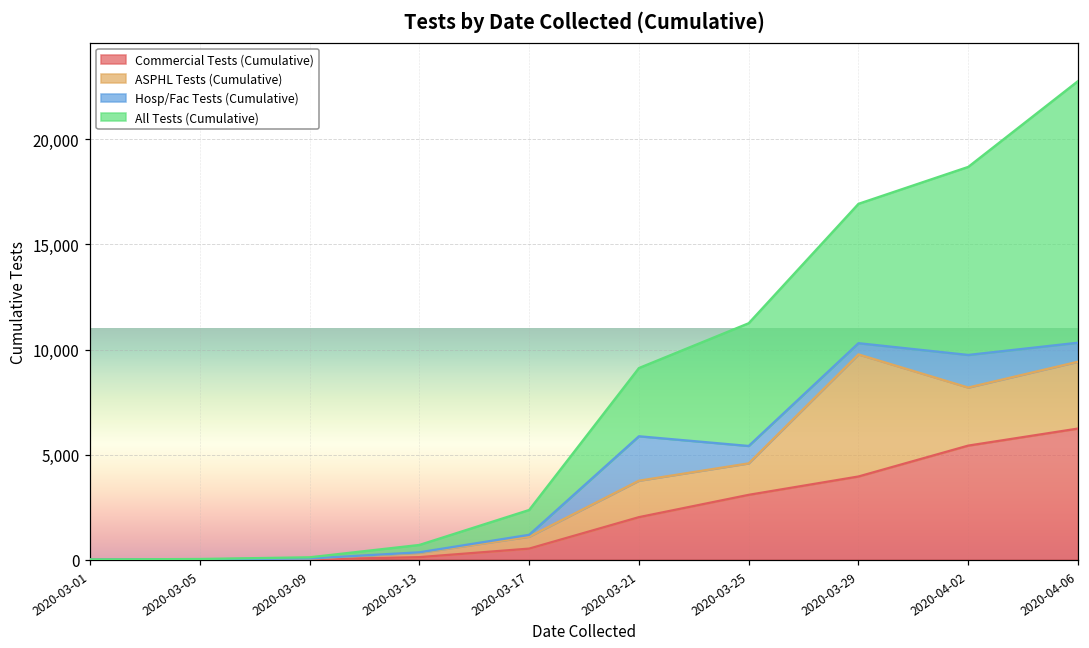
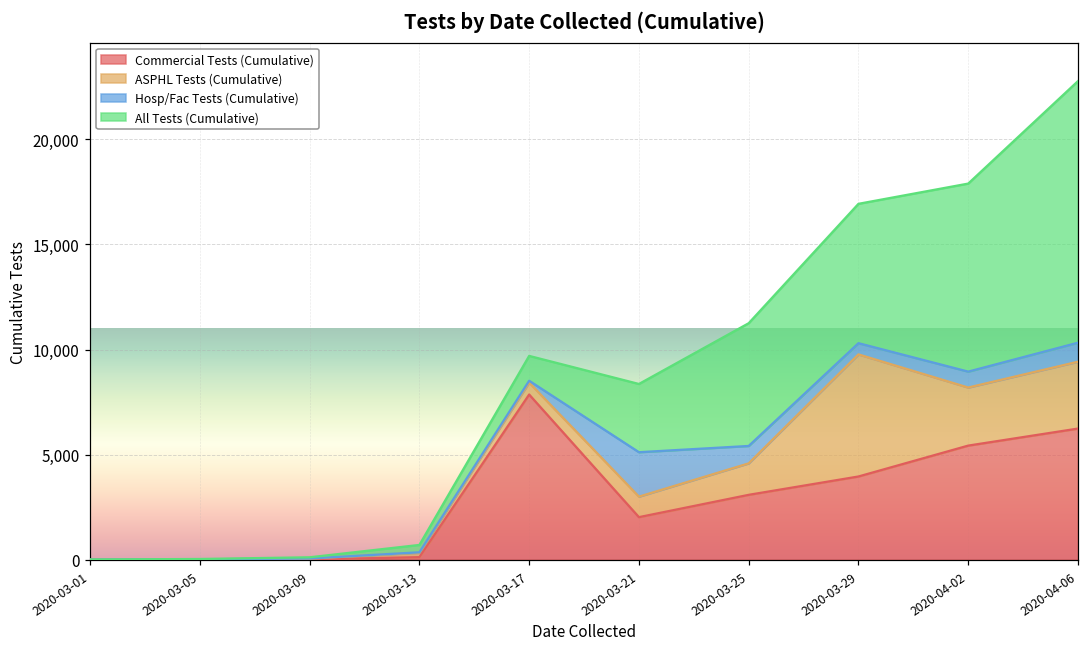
  {
    "Commercial Tests (Cumulative)": {
      "2020-03-13": "100",
-     "2020-03-17": "500",
+     "2020-03-17": "7,900",
      "2020-03-21": "2,000",
      "2020-03-25": "3,100",
      "2020-03-29": "4,000",
      "2020-04-02": "5,400",
      "2020-04-06": "6,200"
    },
    "ASPHL Tests (Cumulative)": {
-     "2020-03-21": "1,700",
+     "2020-03-21": "1,000",
      "2020-03-25": "1,500",
      "2020-03-29": "5,800",
      "2020-04-02": "2,800",
      "2020-04-06": "3,200"
    },
    "Hosp/Fac Tests (Cumulative)": {
      "2020-03-21": "2,100",
      "2020-03-25": "800",
      "2020-03-29": "500",
-     "2020-04-02": "1,600",
+     "2020-04-02": "800",
      "2020-04-06": "900"
    },
    "All Tests (Cumulative)": {
      "2020-03-13": "400",
      "2020-03-17": "1,200",
      "2020-03-21": "3,200",
      "2020-03-25": "5,800",
      "2020-03-29": "6,600",
      "2020-04-02": "8,900",
      "2020-04-06": "12,400"
    }
  }
